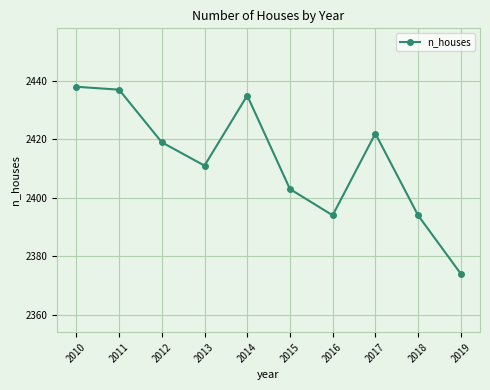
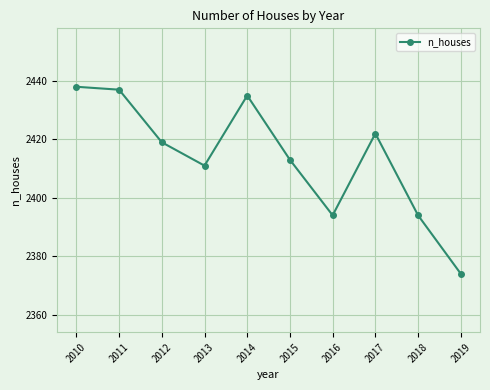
  {
    "2010": 2438,
    "2011": 2437,
    "2012": 2419,
    "2013": 2411,
    "2014": 2435,
-   "2015": 2403,
+   "2015": 2413,
    "2016": 2394,
    "2017": 2422,
    "2018": 2394,
    "2019": 2374
  }
